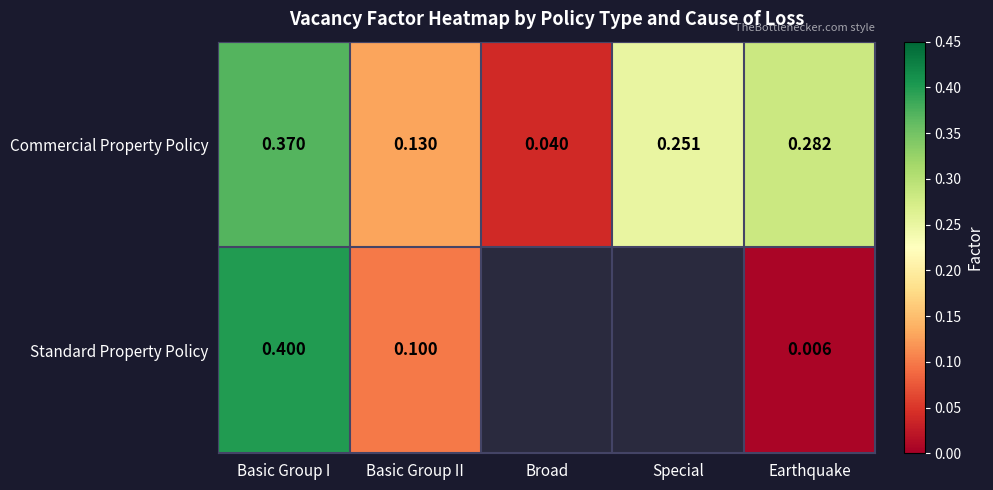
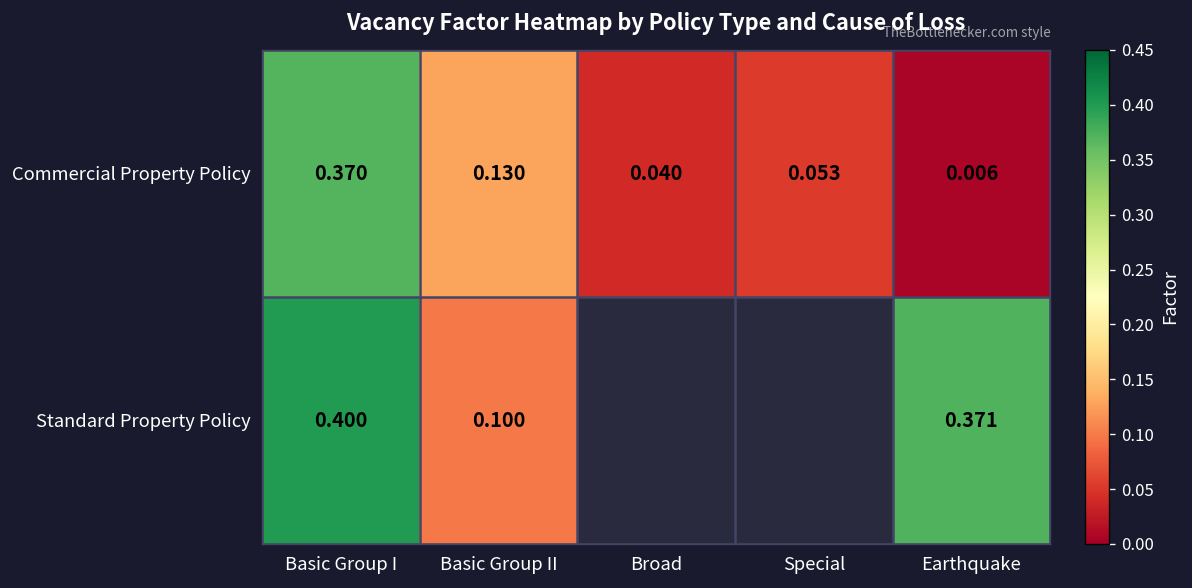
  {
    "Commercial Property Policy": {
      "Basic Group I": 0.370,
      "Basic Group II": 0.130,
      "Broad": 0.040,
-     "Special": 0.251,
-     "Earthquake": 0.282
+     "Special": 0.053,
+     "Earthquake": 0.006
    },
    "Standard Property Policy": {
      "Basic Group I": 0.400,
      "Basic Group II": 0.100,
-     "Earthquake": 0.006
+     "Earthquake": 0.371
    }
  }
